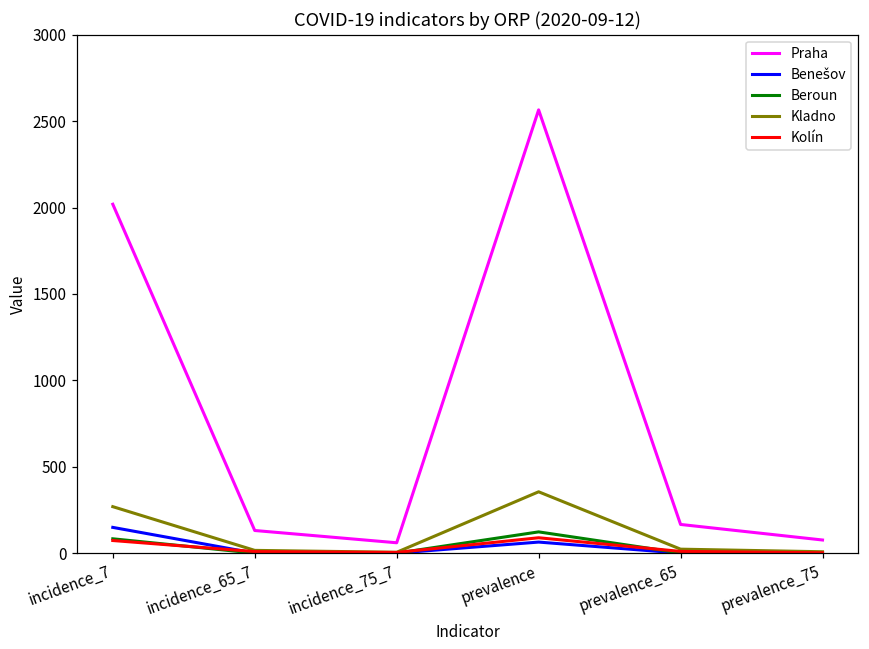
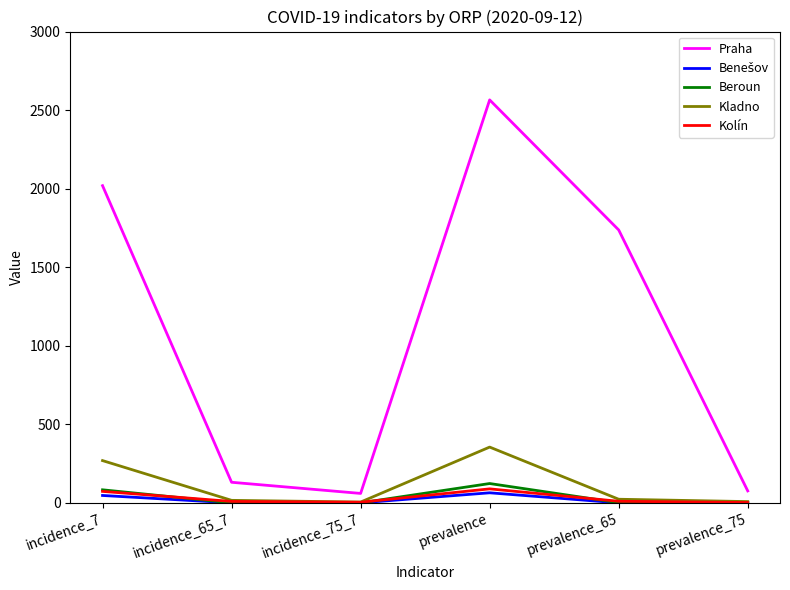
  {
    "Praha": {
      "incidence_7": 2020,
      "incidence_65_7": 130,
      "incidence_75_7": 60,
      "prevalence": 2570,
-     "prevalence_65": 170,
+     "prevalence_65": 1740,
      "prevalence_75": 80
    },
    "Benešov": {
-     "incidence_7": 150,
+     "incidence_7": 50,
      "prevalence": 60
    },
    "Beroun": {
      "prevalence": 120
    },
    "Kladno": {
      "incidence_7": 270,
      "prevalence": 360
    },
    "Kolín": {
      "prevalence": 90
    }
  }
